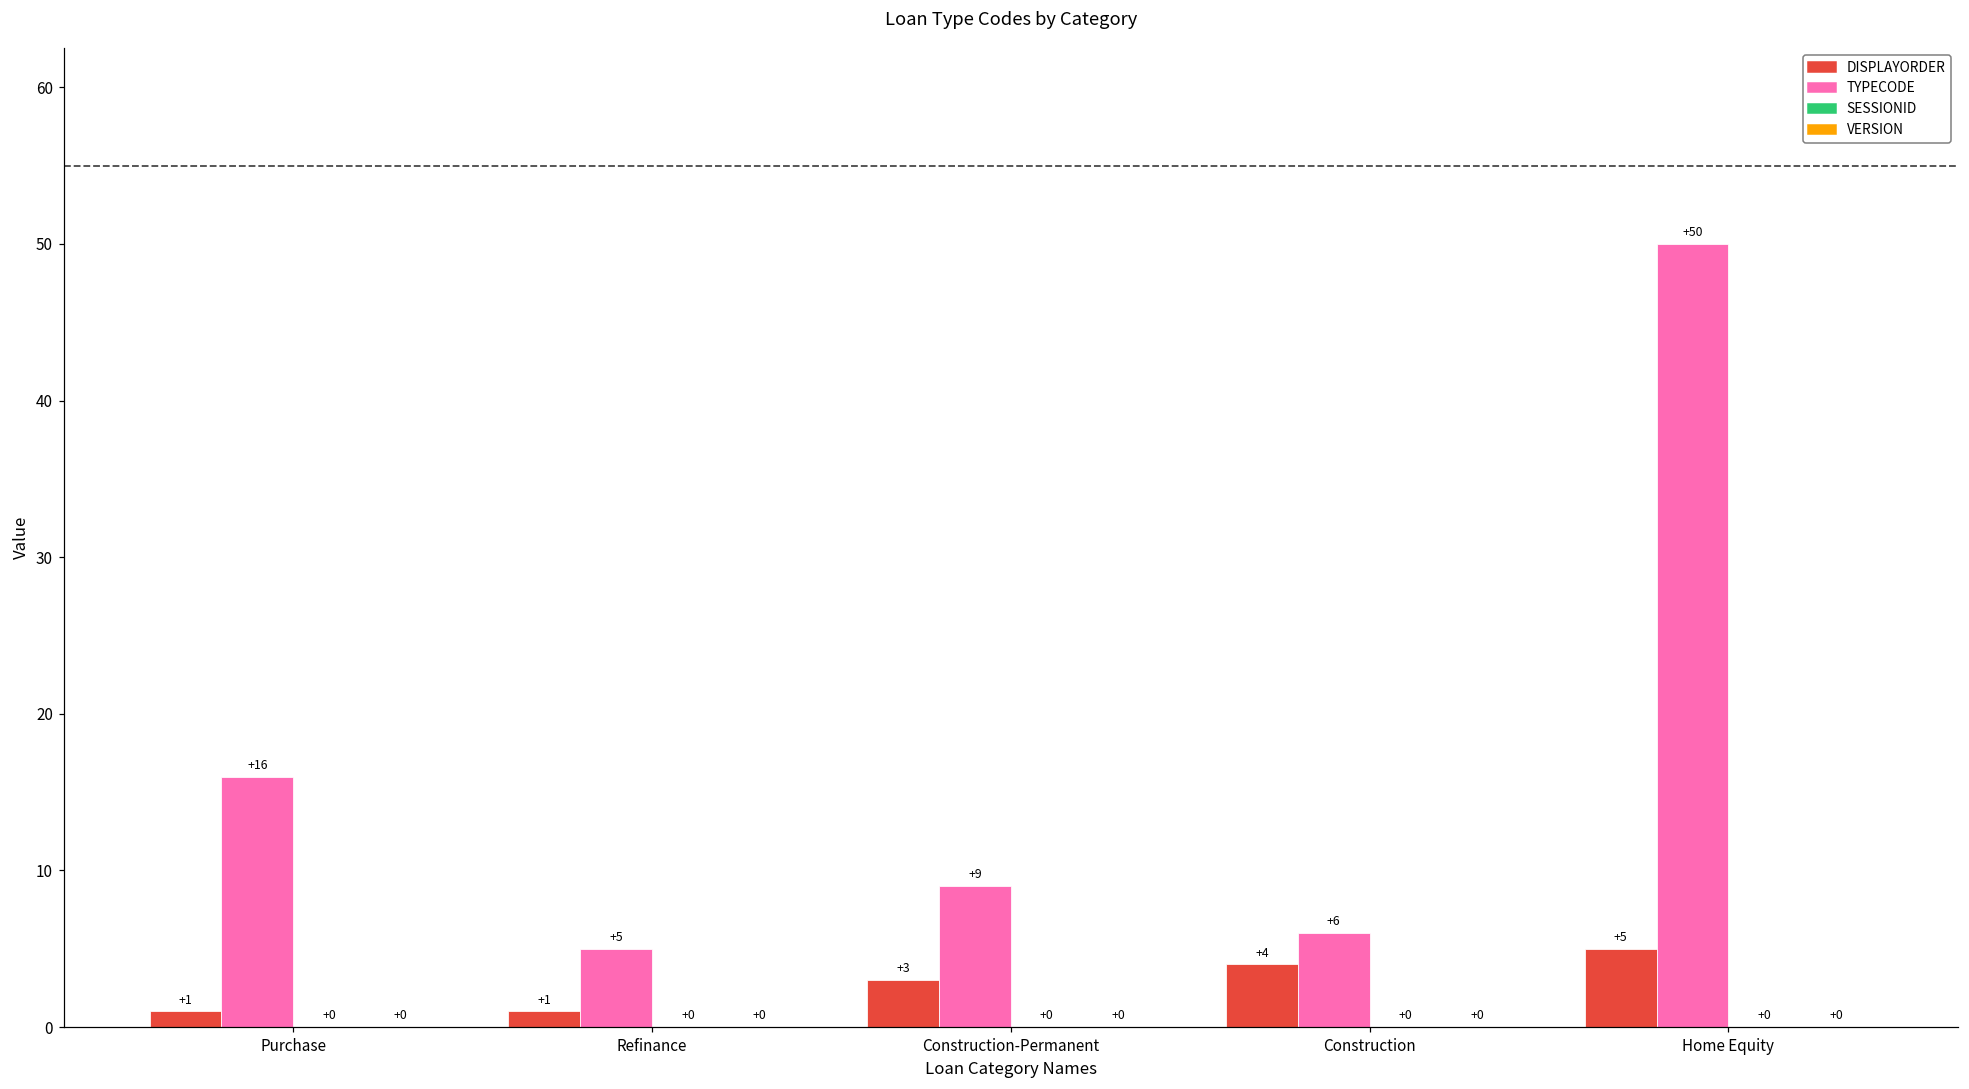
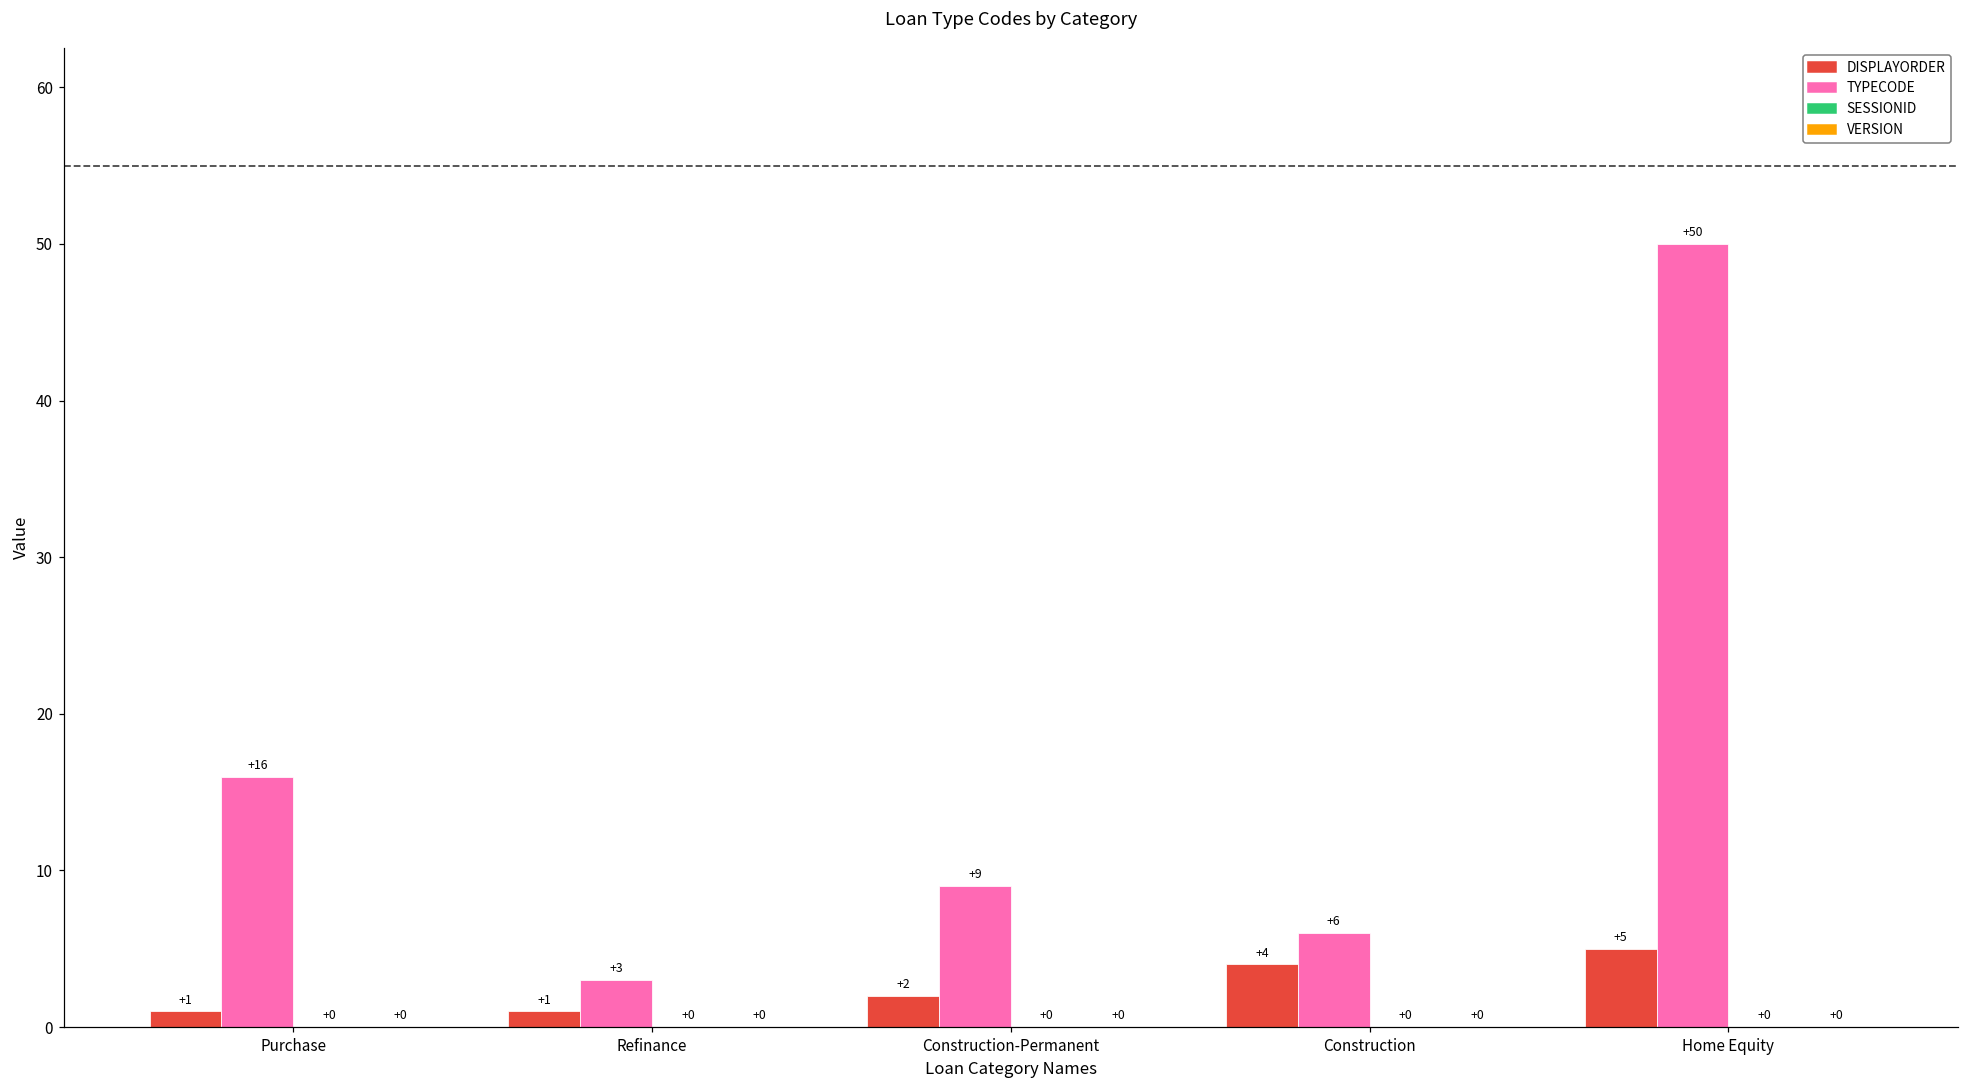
  {
    "DISPLAYORDER": {
      "Purchase": "+1",
      "Refinance": "+1",
-     "Construction-Permanent": "+3",
+     "Construction-Permanent": "+2",
      "Construction": "+4",
      "Home Equity": "+5"
    },
    "TYPECODE": {
      "Purchase": "+16",
-     "Refinance": "+5",
+     "Refinance": "+3",
      "Construction-Permanent": "+9",
      "Construction": "+6",
      "Home Equity": "+50"
    },
    "SESSIONID": {
      "Purchase": "+0",
      "Refinance": "+0",
      "Construction-Permanent": "+0",
      "Construction": "+0",
      "Home Equity": "+0"
    },
    "VERSION": {
      "Purchase": "+0",
      "Refinance": "+0",
      "Construction-Permanent": "+0",
      "Construction": "+0",
      "Home Equity": "+0"
    }
  }
